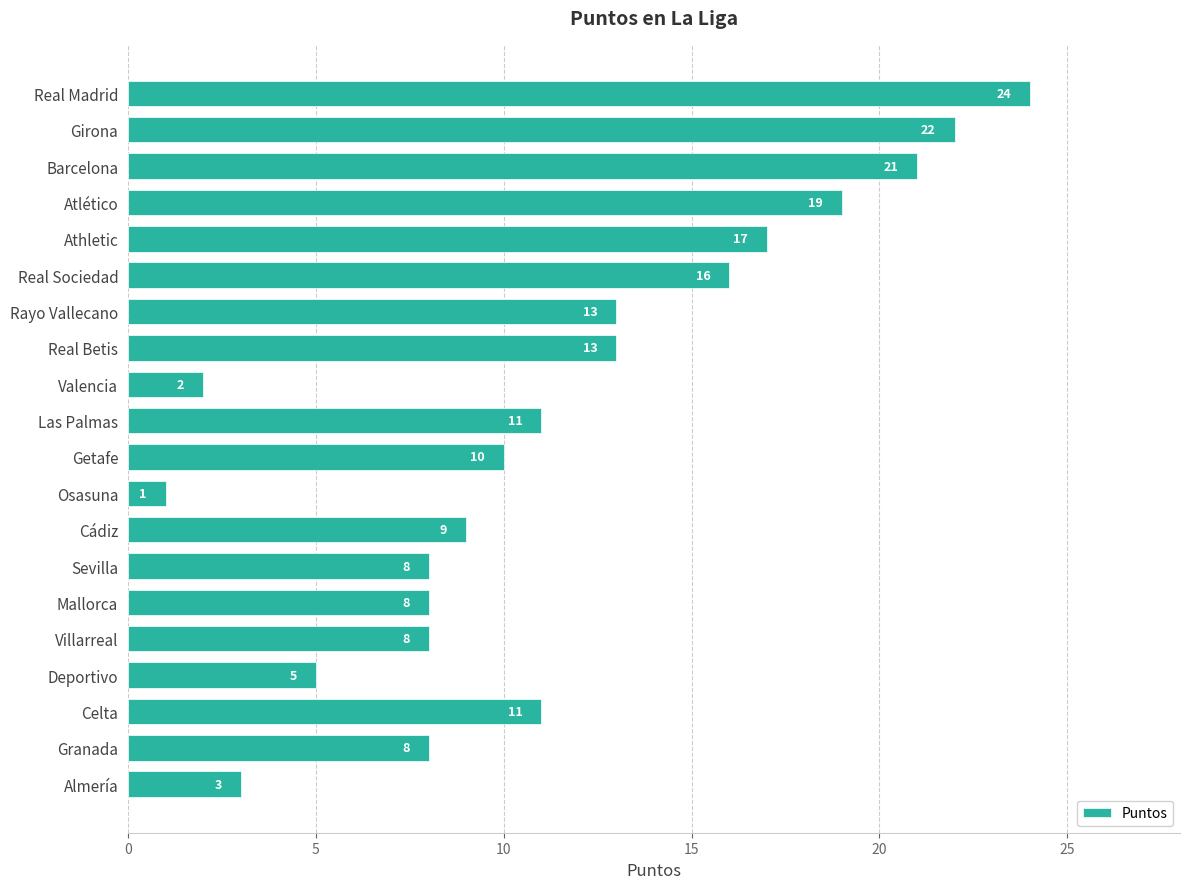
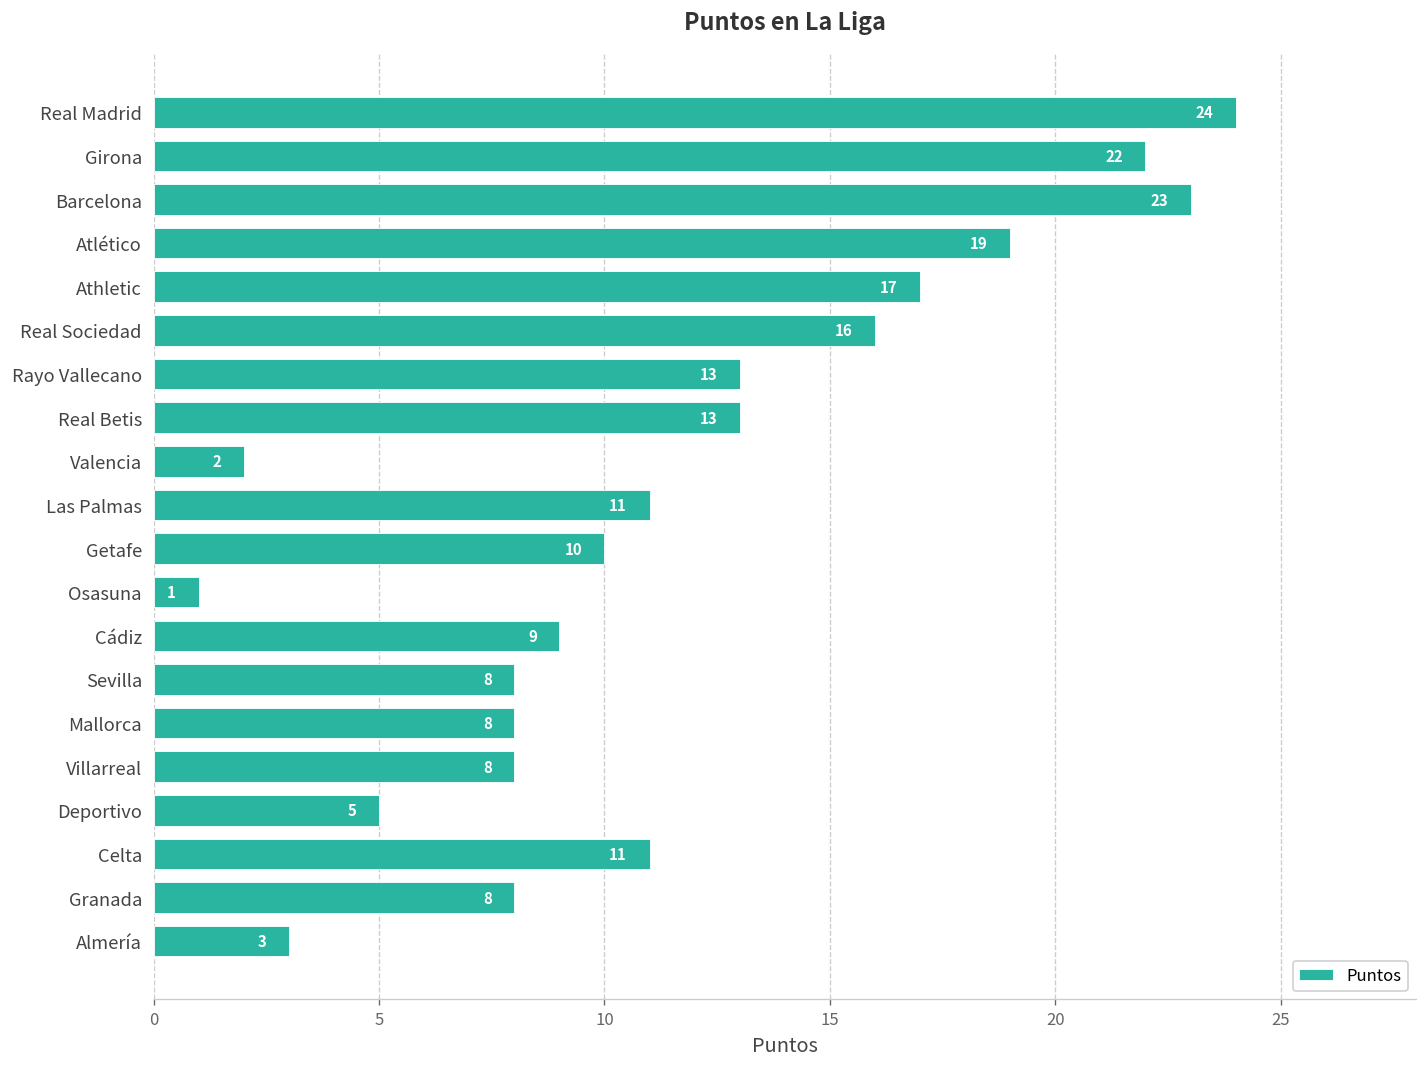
  {
    "Real Madrid": 24,
    "Girona": 22,
-   "Barcelona": 21,
+   "Barcelona": 23,
    "Atlético": 19,
    "Athletic": 17,
    "Real Sociedad": 16,
    "Rayo Vallecano": 13,
    "Real Betis": 13,
    "Valencia": 2,
    "Las Palmas": 11,
    "Getafe": 10,
    "Osasuna": 1,
    "Cádiz": 9,
    "Sevilla": 8,
    "Mallorca": 8,
    "Villarreal": 8,
    "Deportivo": 5,
    "Celta": 11,
    "Granada": 8,
    "Almería": 3
  }
